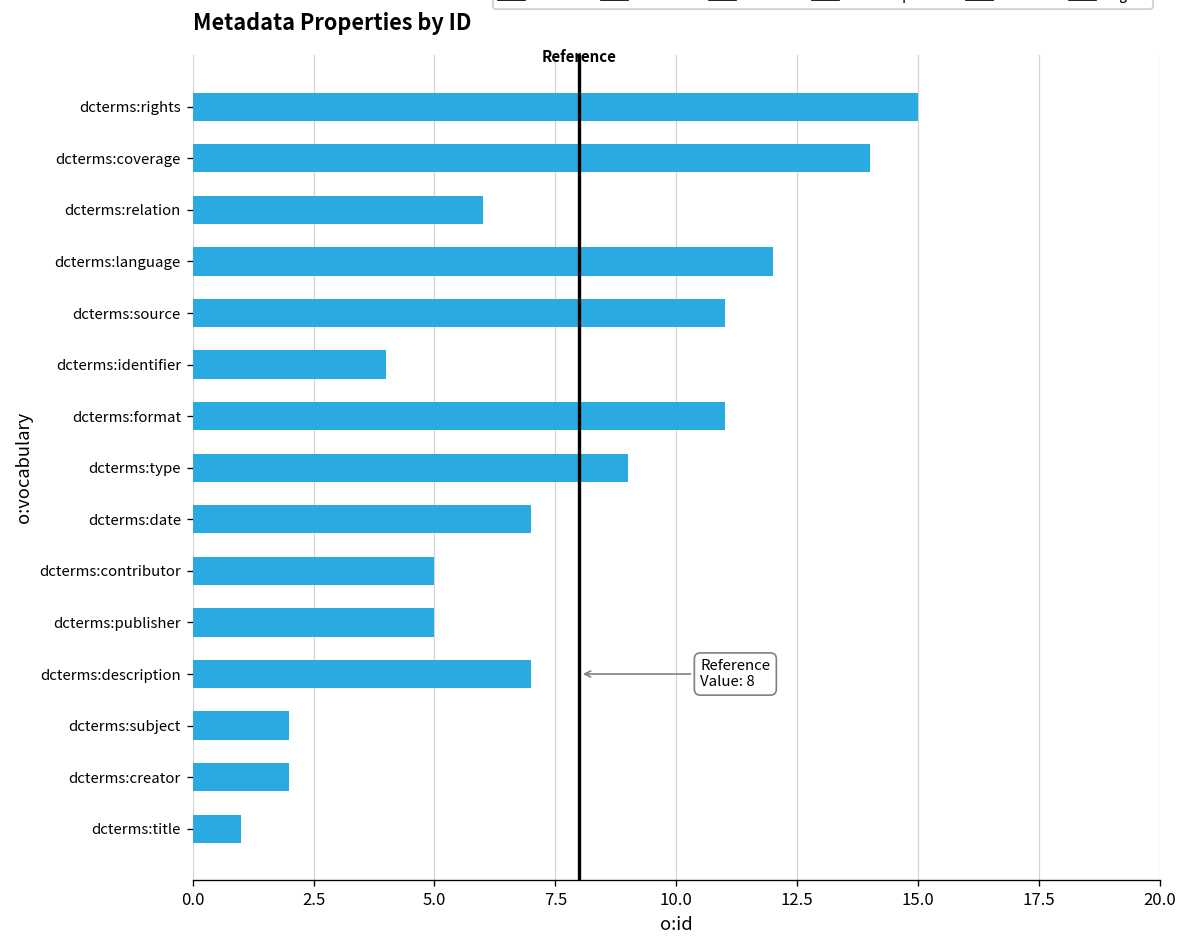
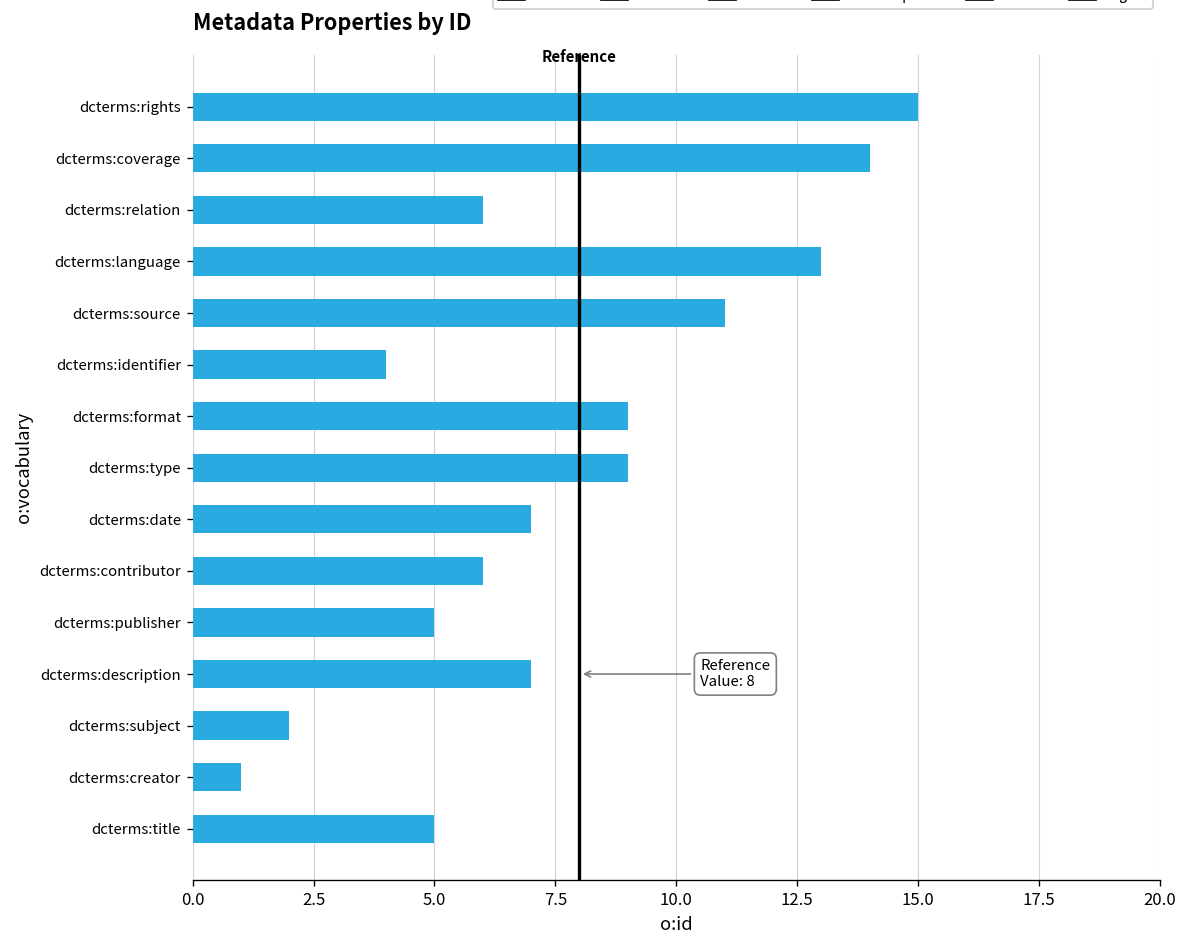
  {
    "dcterms:rights": 15,
    "dcterms:coverage": 14,
    "dcterms:relation": 6,
-   "dcterms:language": 12,
+   "dcterms:language": 13,
    "dcterms:source": 11,
    "dcterms:identifier": 4,
-   "dcterms:format": 11,
+   "dcterms:format": 9,
    "dcterms:type": 9,
    "dcterms:date": 7,
-   "dcterms:contributor": 5,
+   "dcterms:contributor": 6,
    "dcterms:publisher": 5,
    "dcterms:description": 7,
    "dcterms:subject": 2,
-   "dcterms:creator": 2,
-   "dcterms:title": 1
+   "dcterms:creator": 1,
+   "dcterms:title": 5
  }
